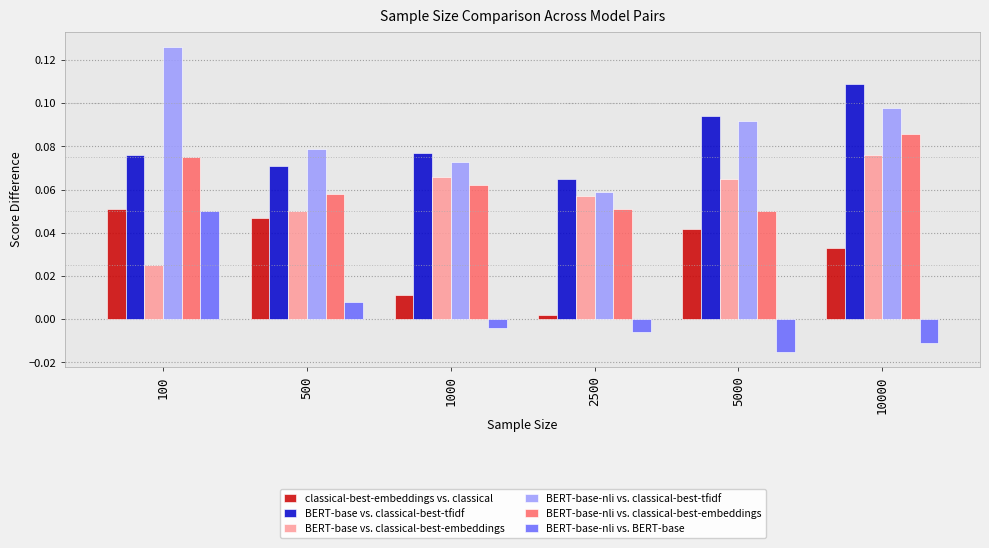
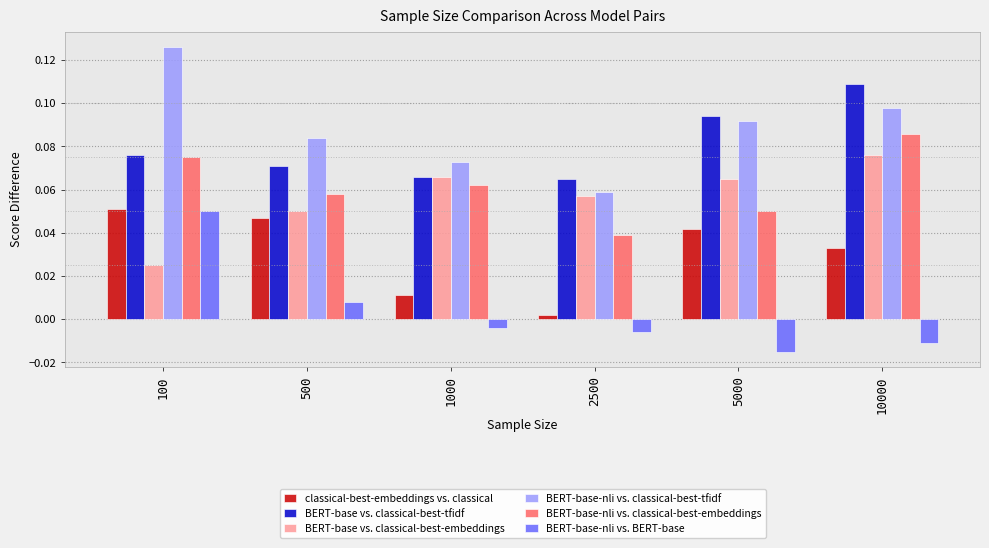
  {
    "classical-best-embeddings vs. classical": {
      "100": 0.051,
      "500": 0.047,
      "1000": 0.011,
      "2500": 0.002,
      "5000": 0.042,
      "10000": 0.033
    },
    "BERT-base vs. classical-best-tfidf": {
      "100": 0.076,
      "500": 0.071,
-     "1000": 0.077,
+     "1000": 0.066,
      "2500": 0.065,
      "5000": 0.094,
      "10000": 0.109
    },
    "BERT-base vs. classical-best-embeddings": {
      "100": 0.025,
      "500": 0.050,
      "1000": 0.066,
      "2500": 0.057,
      "5000": 0.065,
      "10000": 0.076
    },
    "BERT-base-nli vs. classical-best-tfidf": {
      "100": 0.126,
-     "500": 0.079,
+     "500": 0.084,
      "1000": 0.073,
      "2500": 0.059,
      "5000": 0.092,
      "10000": 0.098
    },
    "BERT-base-nli vs. classical-best-embeddings": {
      "100": 0.075,
      "500": 0.058,
      "1000": 0.062,
-     "2500": 0.051,
+     "2500": 0.039,
      "5000": 0.050,
      "10000": 0.086
    },
    "BERT-base-nli vs. BERT-base": {
      "100": 0.050,
      "500": 0.008,
      "1000": -0.004,
      "2500": -0.006,
      "5000": -0.015,
      "10000": -0.011
    }
  }
